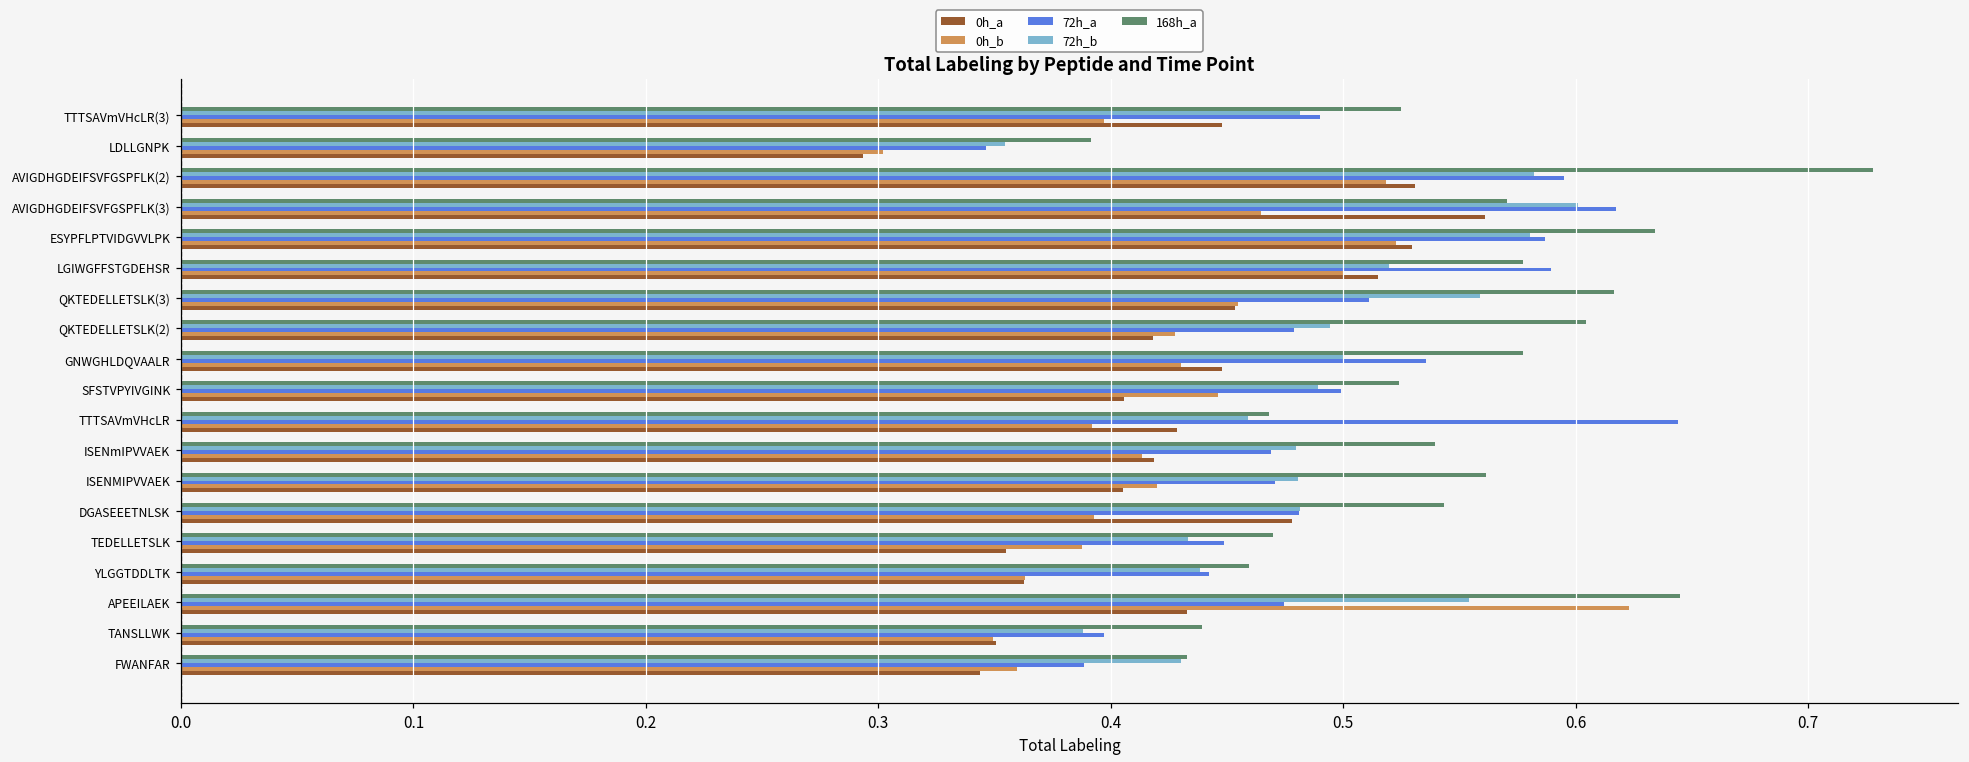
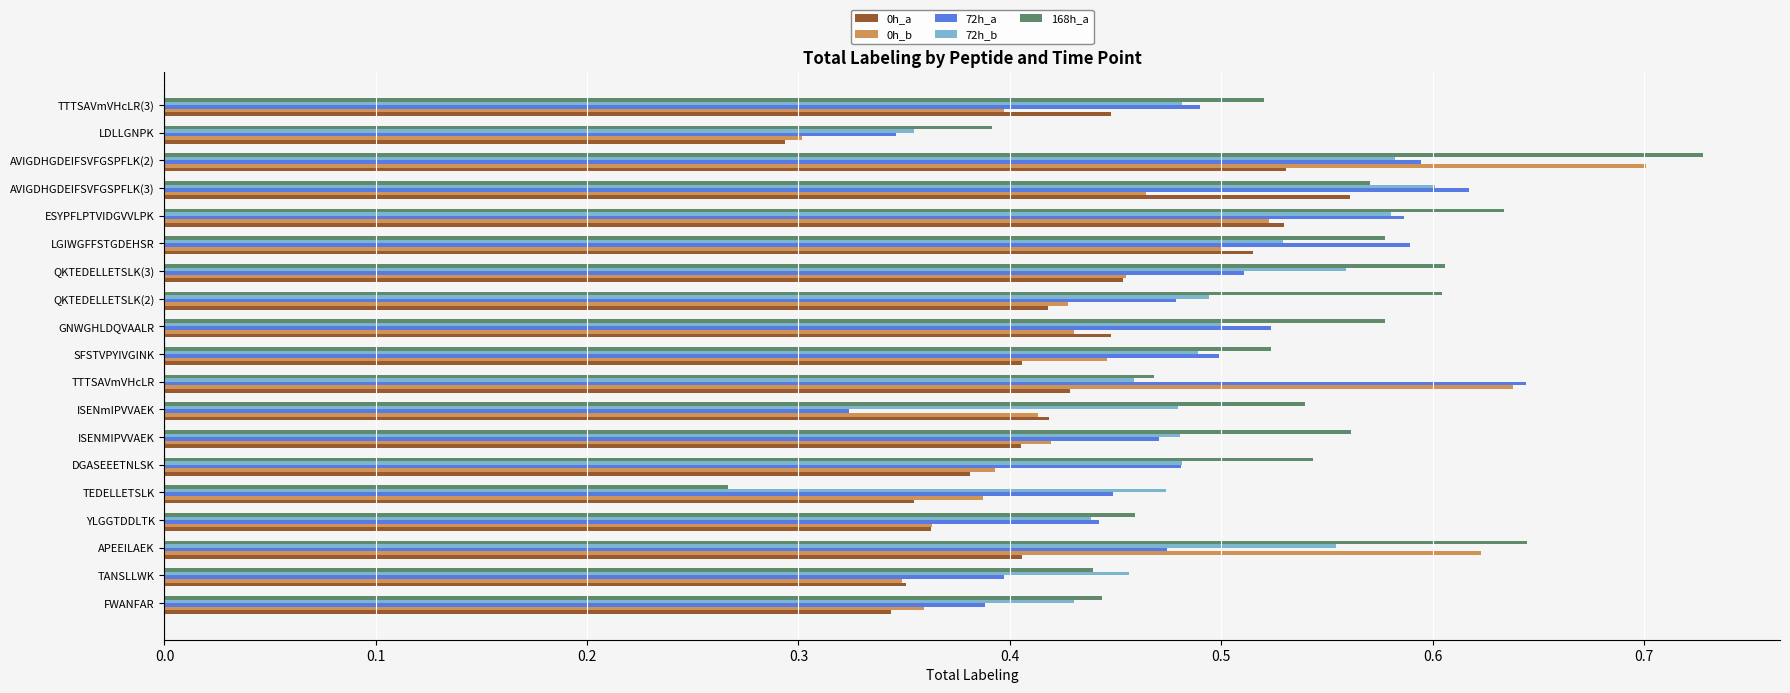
  {
    "0h_a": {
      "TTTSAVmVHcLR(3)": 0.448,
      "LDLLGNPK": 0.293,
      "AVIGDHGDEIFSVFGSPFLK(2)": 0.531,
      "AVIGDHGDEIFSVFGSPFLK(3)": 0.561,
      "ESYPFLPTVIDGVVLPK": 0.530,
      "LGIWGFFSTGDEHSR": 0.515,
      "QKTEDELLETSLK(3)": 0.453,
      "QKTEDELLETSLK(2)": 0.418,
      "GNWGHLDQVAALR": 0.448,
      "SFSTVPYIVGINK": 0.406,
      "TTTSAVmVHcLR": 0.428,
      "ISENmIPVVAEK": 0.419,
      "ISENMIPVVAEK": 0.405,
-     "DGASEEETNLSK": 0.478,
+     "DGASEEETNLSK": 0.381,
      "TEDELLETSLK": 0.355,
      "YLGGTDDLTK": 0.362,
-     "APEEILAEK": 0.433,
+     "APEEILAEK": 0.406,
      "TANSLLWK": 0.351,
      "FWANFAR": 0.344
    },
    "0h_b": {
      "TTTSAVmVHcLR(3)": 0.397,
      "LDLLGNPK": 0.302,
-     "AVIGDHGDEIFSVFGSPFLK(2)": 0.518,
+     "AVIGDHGDEIFSVFGSPFLK(2)": 0.701,
      "AVIGDHGDEIFSVFGSPFLK(3)": 0.465,
      "ESYPFLPTVIDGVVLPK": 0.523,
      "LGIWGFFSTGDEHSR": 0.500,
      "QKTEDELLETSLK(3)": 0.455,
      "QKTEDELLETSLK(2)": 0.428,
      "GNWGHLDQVAALR": 0.430,
      "SFSTVPYIVGINK": 0.446,
-     "TTTSAVmVHcLR": 0.392,
+     "TTTSAVmVHcLR": 0.638,
      "ISENmIPVVAEK": 0.414,
      "ISENMIPVVAEK": 0.420,
      "DGASEEETNLSK": 0.393,
      "TEDELLETSLK": 0.387,
      "YLGGTDDLTK": 0.363,
      "APEEILAEK": 0.623,
      "TANSLLWK": 0.349,
      "FWANFAR": 0.359
    },
    "72h_a": {
      "TTTSAVmVHcLR(3)": 0.490,
      "LDLLGNPK": 0.346,
      "AVIGDHGDEIFSVFGSPFLK(2)": 0.595,
      "AVIGDHGDEIFSVFGSPFLK(3)": 0.617,
      "ESYPFLPTVIDGVVLPK": 0.587,
      "LGIWGFFSTGDEHSR": 0.589,
      "QKTEDELLETSLK(3)": 0.511,
      "QKTEDELLETSLK(2)": 0.479,
-     "GNWGHLDQVAALR": 0.536,
+     "GNWGHLDQVAALR": 0.524,
      "SFSTVPYIVGINK": 0.499,
      "TTTSAVmVHcLR": 0.644,
-     "ISENmIPVVAEK": 0.469,
+     "ISENmIPVVAEK": 0.324,
      "ISENMIPVVAEK": 0.471,
      "DGASEEETNLSK": 0.481,
      "TEDELLETSLK": 0.449,
      "YLGGTDDLTK": 0.442,
      "APEEILAEK": 0.474,
      "TANSLLWK": 0.397,
      "FWANFAR": 0.388
    },
    "72h_b": {
      "TTTSAVmVHcLR(3)": 0.481,
      "LDLLGNPK": 0.355,
      "AVIGDHGDEIFSVFGSPFLK(2)": 0.582,
      "AVIGDHGDEIFSVFGSPFLK(3)": 0.601,
      "ESYPFLPTVIDGVVLPK": 0.580,
-     "LGIWGFFSTGDEHSR": 0.519,
+     "LGIWGFFSTGDEHSR": 0.529,
      "QKTEDELLETSLK(3)": 0.559,
      "QKTEDELLETSLK(2)": 0.494,
      "GNWGHLDQVAALR": 0.500,
      "SFSTVPYIVGINK": 0.489,
      "TTTSAVmVHcLR": 0.459,
      "ISENmIPVVAEK": 0.479,
      "ISENMIPVVAEK": 0.481,
      "DGASEEETNLSK": 0.481,
-     "TEDELLETSLK": 0.433,
+     "TEDELLETSLK": 0.474,
      "YLGGTDDLTK": 0.438,
      "APEEILAEK": 0.554,
-     "TANSLLWK": 0.388,
+     "TANSLLWK": 0.457,
      "FWANFAR": 0.430
    },
    "168h_a": {
-     "TTTSAVmVHcLR(3)": 0.525,
+     "TTTSAVmVHcLR(3)": 0.520,
      "LDLLGNPK": 0.392,
      "AVIGDHGDEIFSVFGSPFLK(2)": 0.728,
      "AVIGDHGDEIFSVFGSPFLK(3)": 0.571,
      "ESYPFLPTVIDGVVLPK": 0.634,
      "LGIWGFFSTGDEHSR": 0.577,
-     "QKTEDELLETSLK(3)": 0.616,
+     "QKTEDELLETSLK(3)": 0.606,
      "QKTEDELLETSLK(2)": 0.604,
      "GNWGHLDQVAALR": 0.577,
      "SFSTVPYIVGINK": 0.524,
      "TTTSAVmVHcLR": 0.468,
      "ISENmIPVVAEK": 0.540,
      "ISENMIPVVAEK": 0.562,
      "DGASEEETNLSK": 0.543,
-     "TEDELLETSLK": 0.470,
+     "TEDELLETSLK": 0.267,
      "YLGGTDDLTK": 0.459,
      "APEEILAEK": 0.645,
      "TANSLLWK": 0.439,
-     "FWANFAR": 0.433
+     "FWANFAR": 0.444
    }
  }
